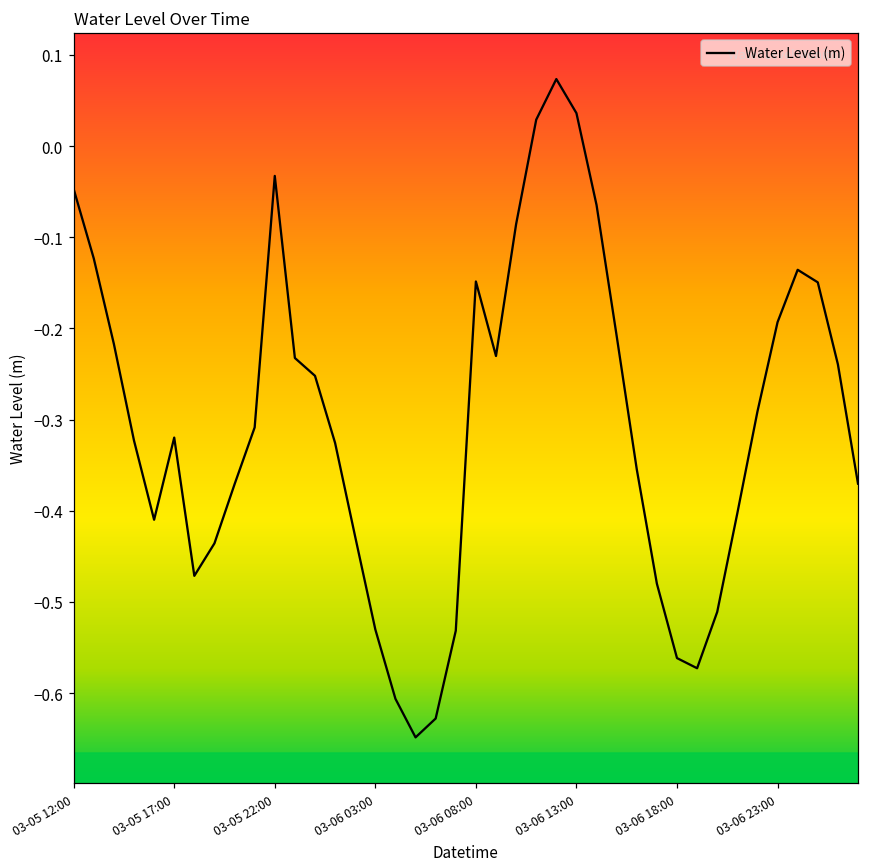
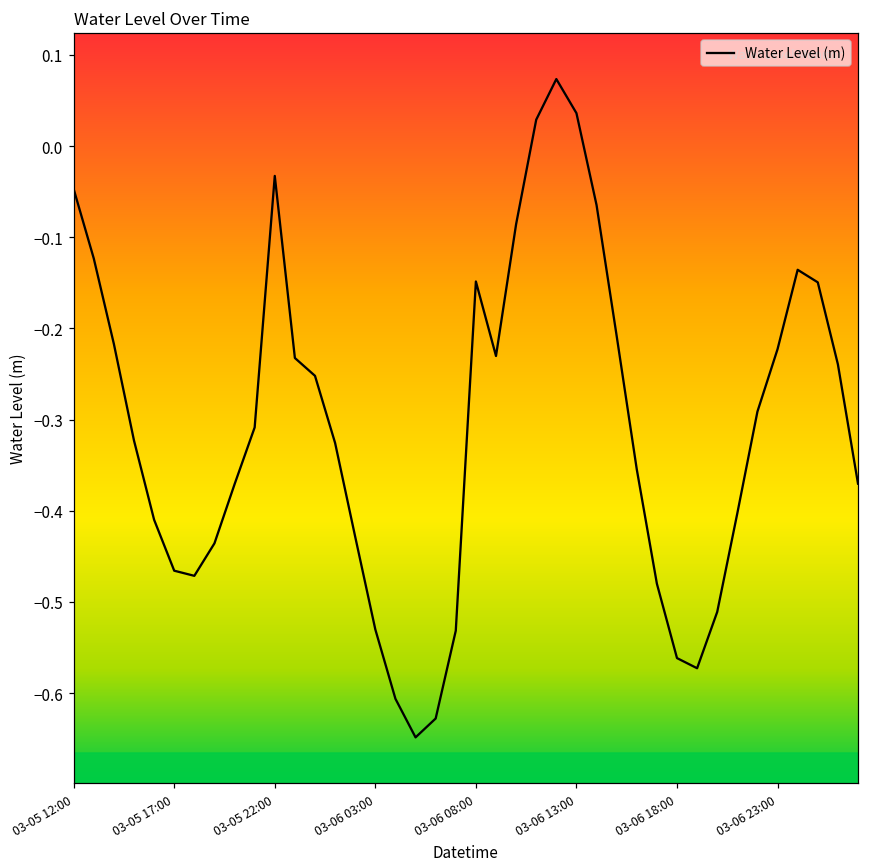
  {
    "03-05 12:00": -0.05,
-   "03-05 17:00": -0.32,
+   "03-05 17:00": -0.47,
    "03-05 22:00": -0.03,
    "03-06 03:00": -0.53,
    "03-06 08:00": -0.15,
    "03-06 13:00": 0.04,
    "03-06 18:00": -0.56,
-   "03-06 23:00": -0.19
+   "03-06 23:00": -0.22
  }
